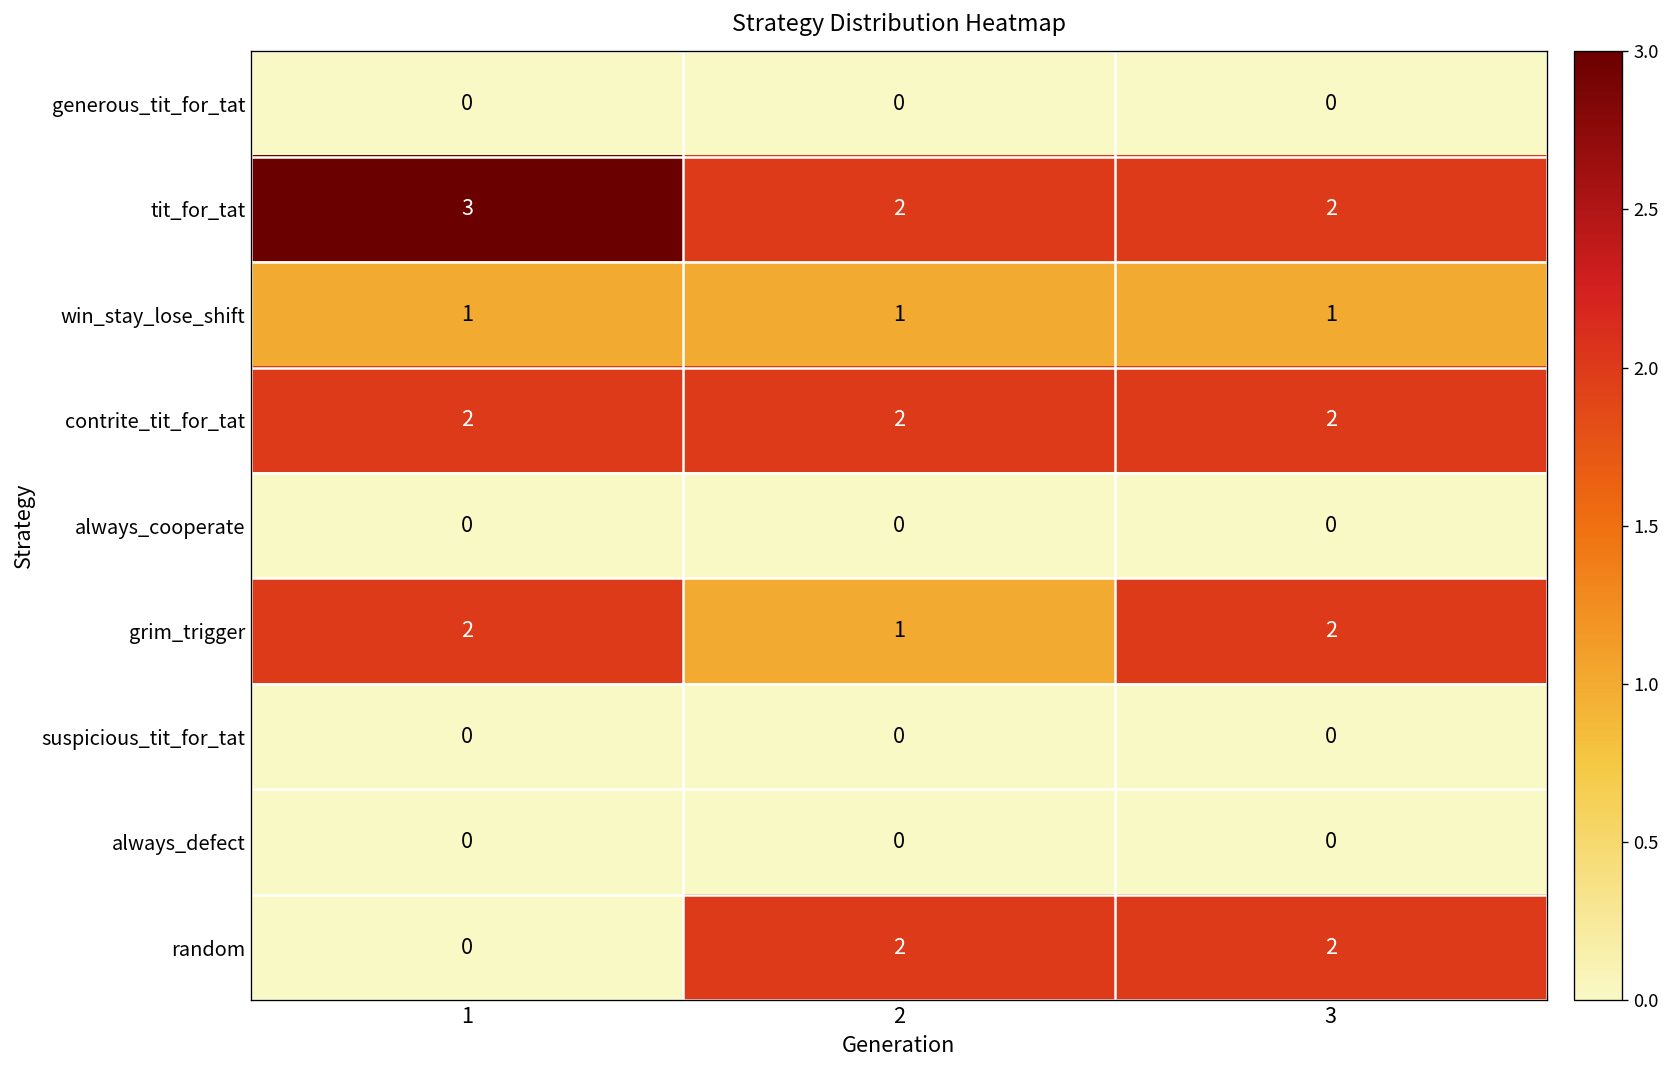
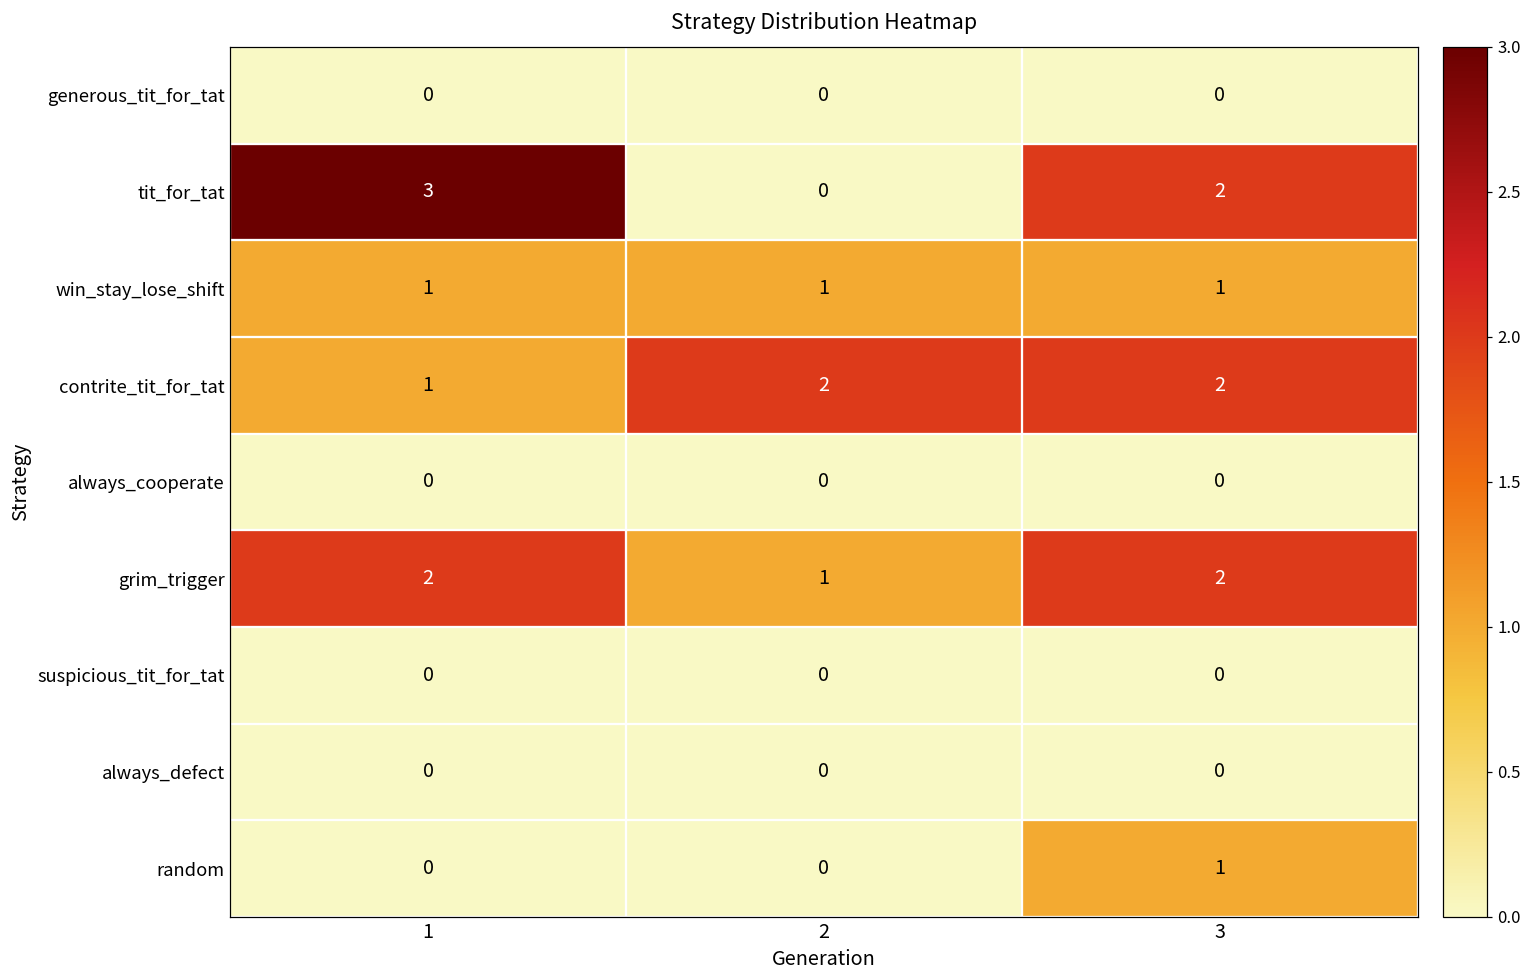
  {
    "generous_tit_for_tat": {
      "1": 0,
      "2": 0,
      "3": 0
    },
    "tit_for_tat": {
      "1": 3,
-     "2": 2,
+     "2": 0,
      "3": 2
    },
    "win_stay_lose_shift": {
      "1": 1,
      "2": 1,
      "3": 1
    },
    "contrite_tit_for_tat": {
-     "1": 2,
+     "1": 1,
      "2": 2,
      "3": 2
    },
    "always_cooperate": {
      "1": 0,
      "2": 0,
      "3": 0
    },
    "grim_trigger": {
      "1": 2,
      "2": 1,
      "3": 2
    },
    "suspicious_tit_for_tat": {
      "1": 0,
      "2": 0,
      "3": 0
    },
    "always_defect": {
      "1": 0,
      "2": 0,
      "3": 0
    },
    "random": {
      "1": 0,
-     "2": 2,
-     "3": 2
+     "2": 0,
+     "3": 1
    }
  }
